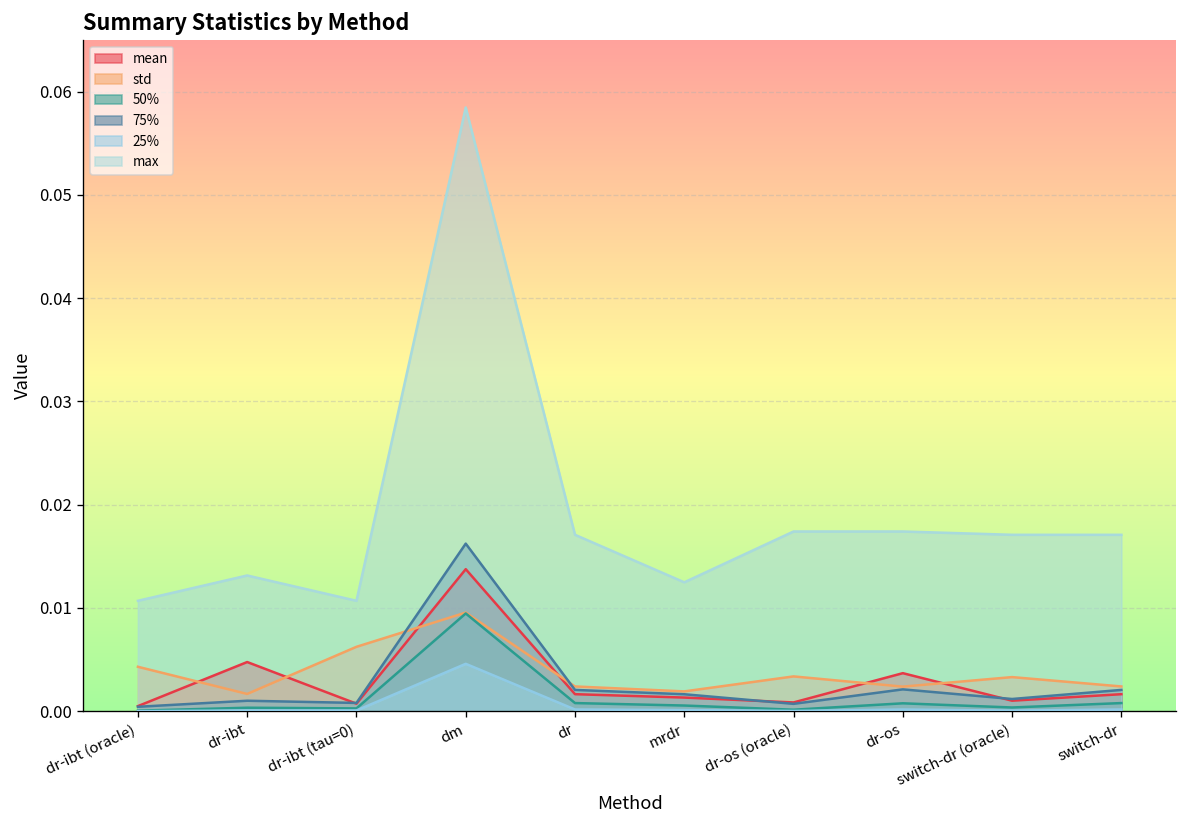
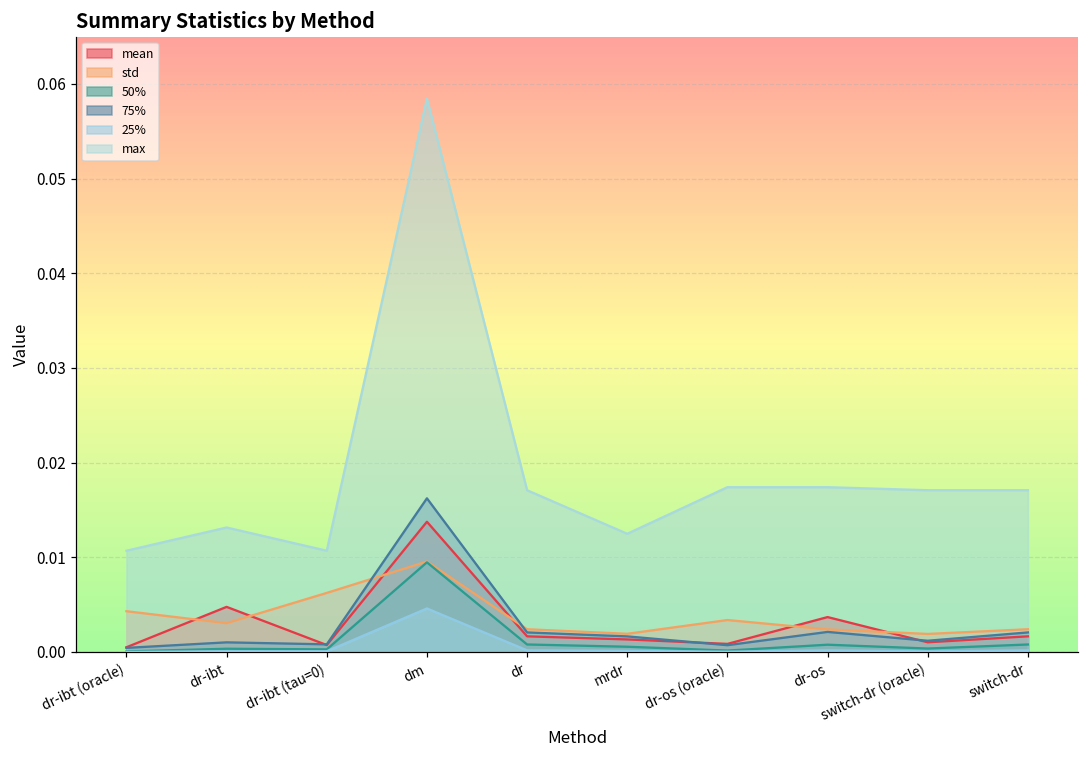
  {
    "mean": {
      "dr-ibt": 0.005,
      "dm": 0.014,
      "dr": 0.002,
      "mrdr": 0.001,
      "dr-os": 0.004,
      "switch-dr": 0.002
    },
    "std": {
      "dr-ibt (oracle)": 0.004,
-     "dr-ibt": 0.002,
+     "dr-ibt": 0.003,
      "dr-ibt (tau=0)": 0.006,
      "dr": 0.002,
      "dr-os (oracle)": 0.003,
-     "switch-dr (oracle)": 0.003,
+     "switch-dr (oracle)": 0.002,
      "switch-dr": 0.002
    }
  }
